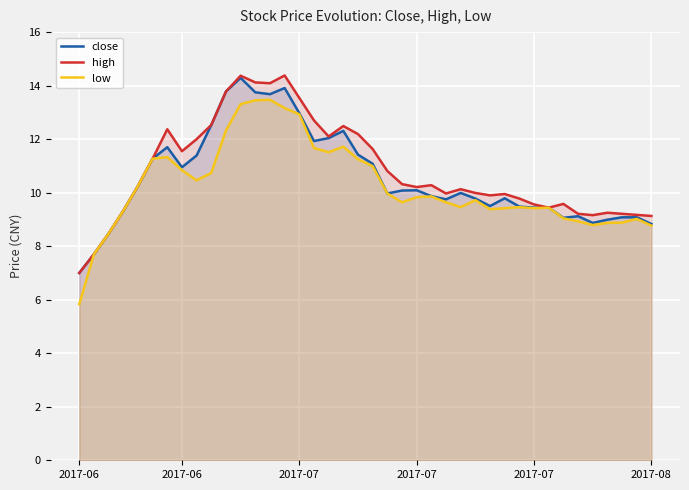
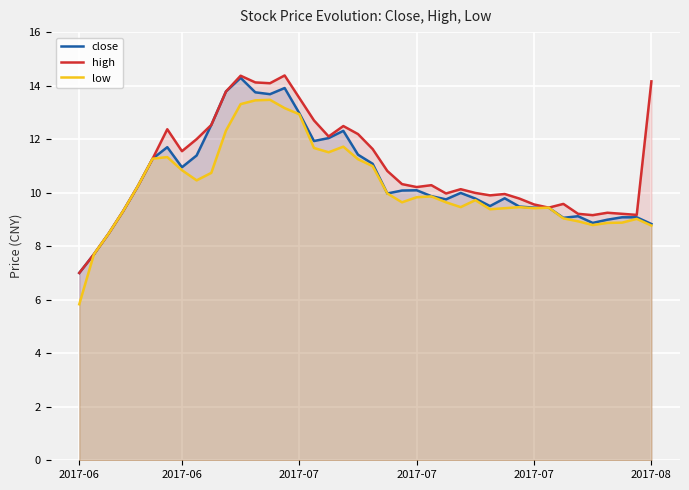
  {
    "high": {
-     "2017-08": 9.1
+     "2017-08": 14.2
    }
  }
